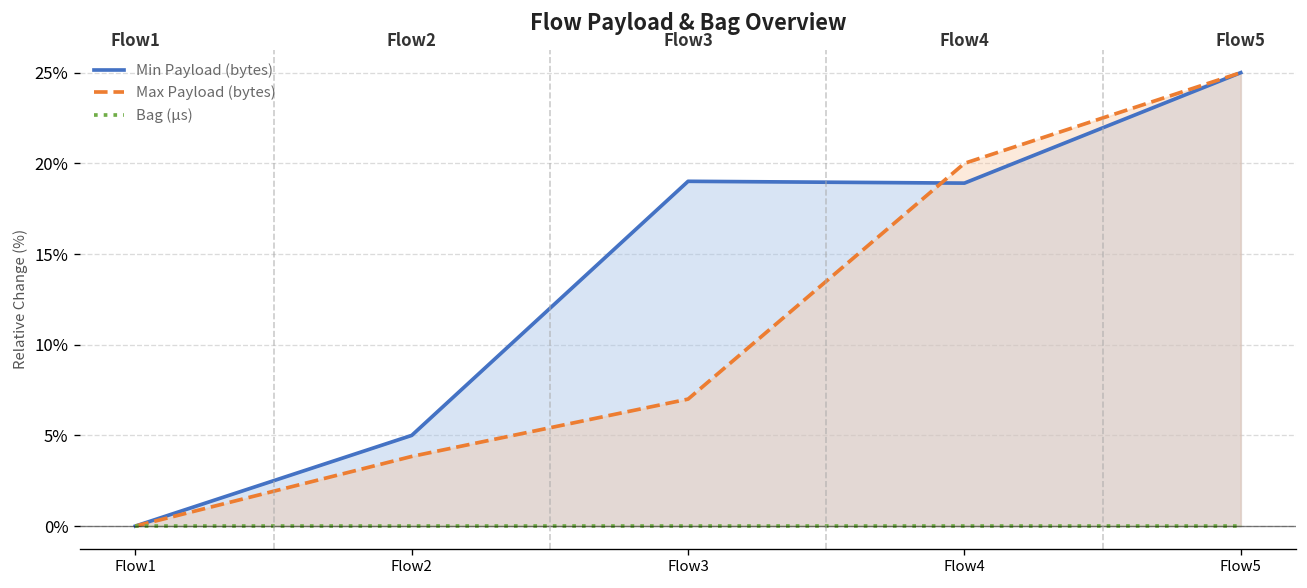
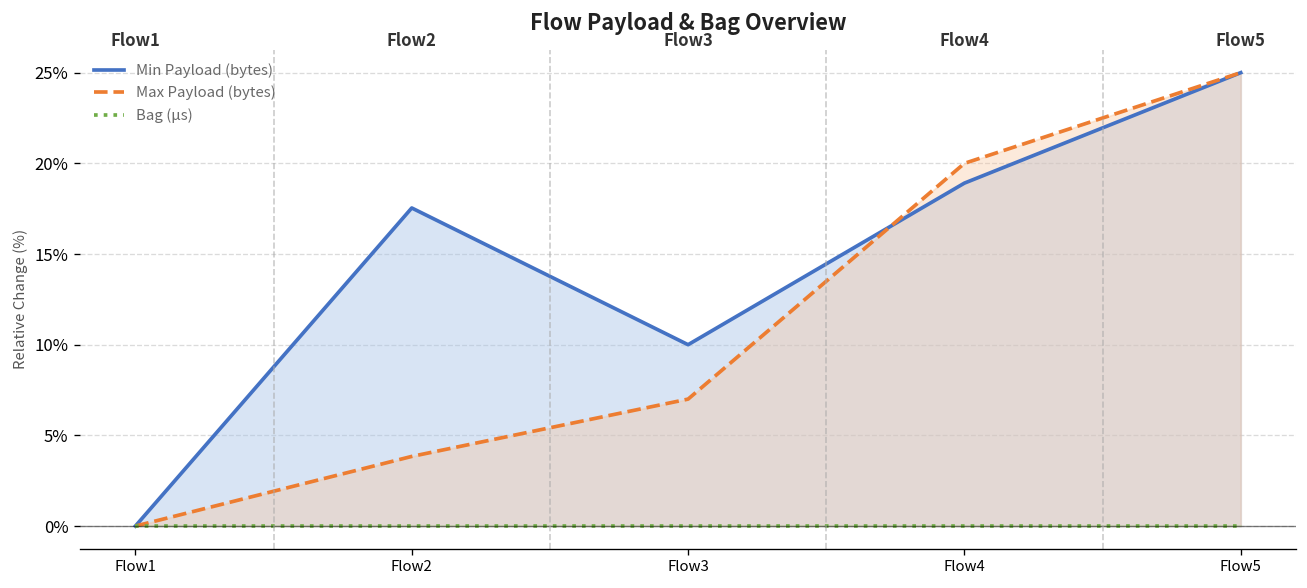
  {
    "Min Payload (bytes)": {
-     "Flow2": "5.0%",
-     "Flow3": "19.0%",
+     "Flow2": "17.5%",
+     "Flow3": "10.0%",
      "Flow4": "18.9%"
    },
    "Max Payload (bytes)": {
      "Flow2": "3.8%",
      "Flow3": "7.0%",
      "Flow4": "20.0%"
    },
    "Bag (µs)": {
      "Flow2": "0.0%",
      "Flow3": "0.0%",
      "Flow4": "0.0%",
      "Flow5": "0.0%"
    }
  }
